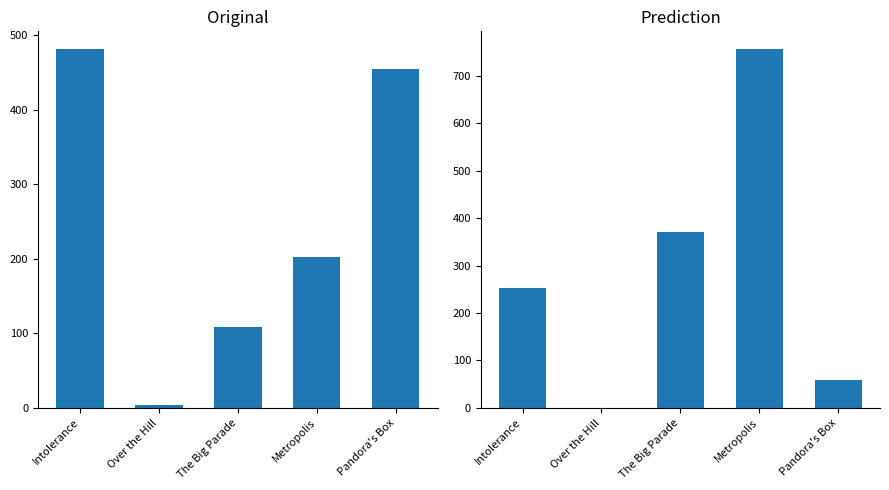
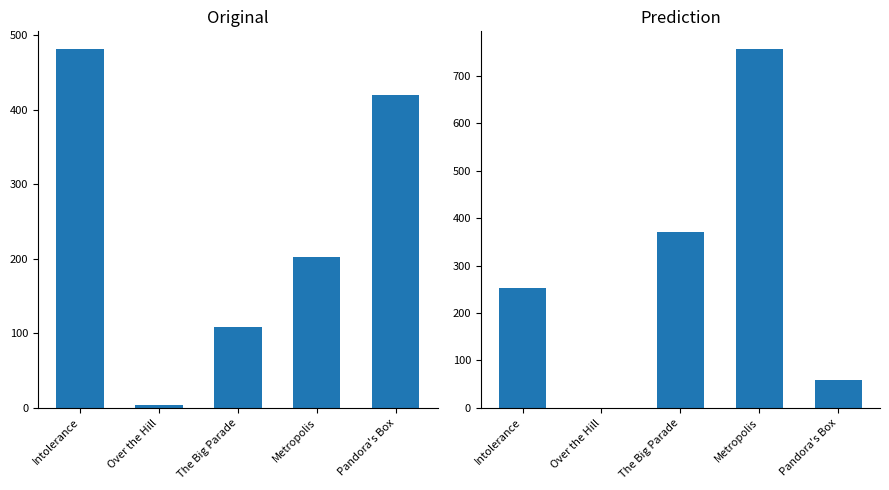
  {
    "Original": {
      "Intolerance": 480,
      "Over the Hill": 0,
      "The Big Parade": 110,
      "Metropolis": 200,
-     "Pandora's Box": 460
+     "Pandora's Box": 420
    },
    "Prediction": {
      "Intolerance": 250,
      "Over the Hill": 0,
      "The Big Parade": 370,
      "Metropolis": 760,
      "Pandora's Box": 60
    }
  }
